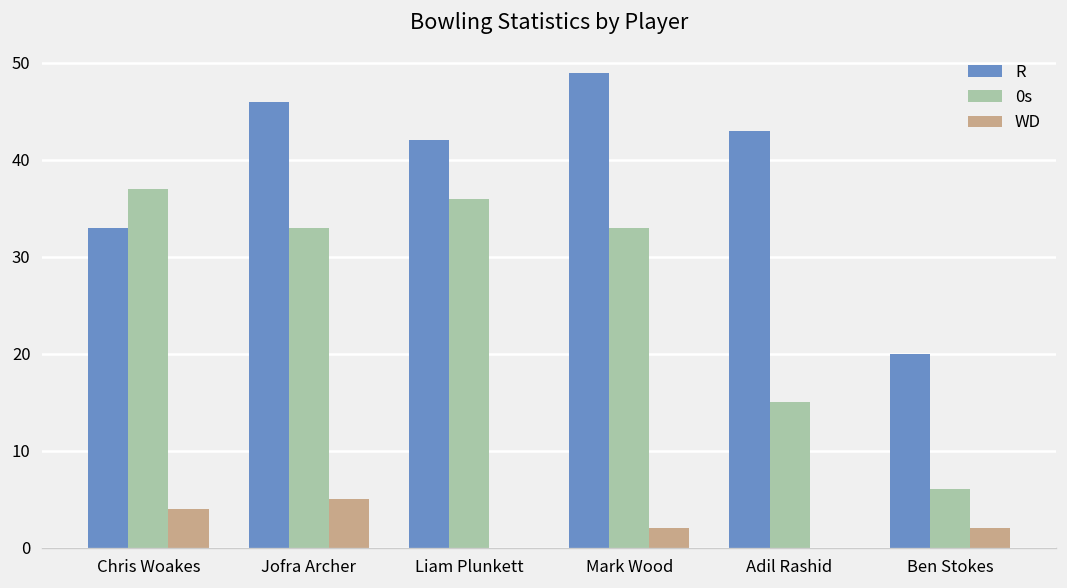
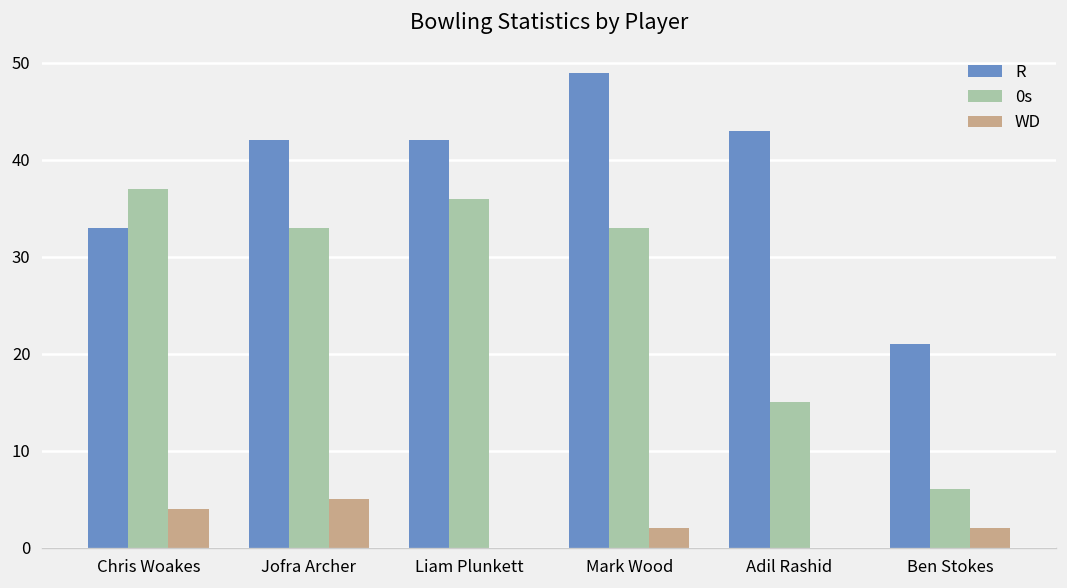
  {
    "R": {
      "Chris Woakes": 33,
-     "Jofra Archer": 46,
+     "Jofra Archer": 42,
      "Liam Plunkett": 42,
      "Mark Wood": 49,
      "Adil Rashid": 43,
-     "Ben Stokes": 20
+     "Ben Stokes": 21
    }
  }
